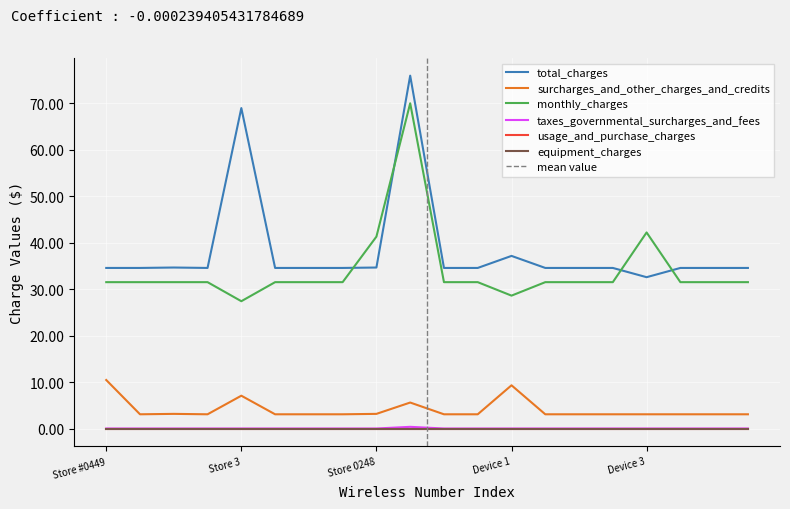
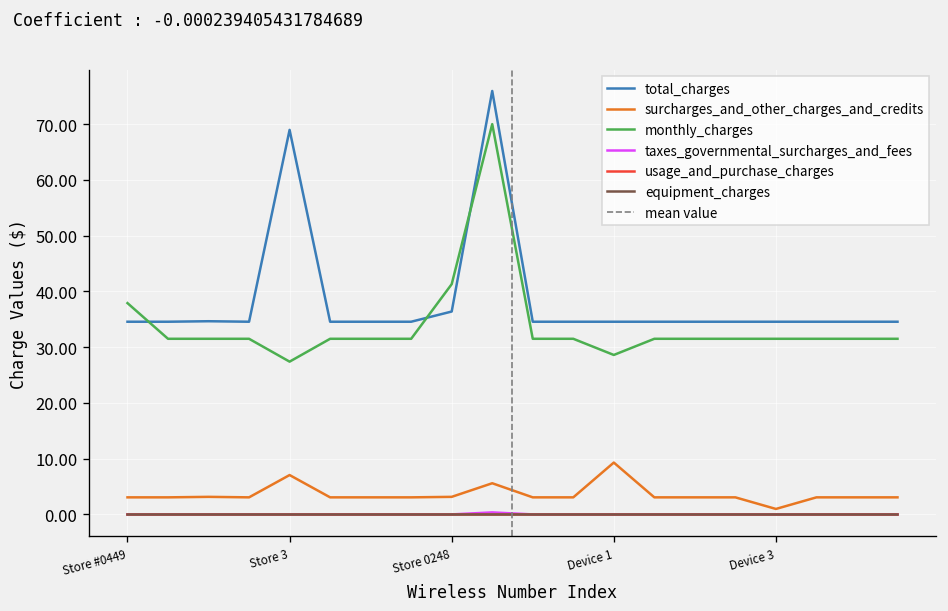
  {
    "total_charges": {
      "Store #0449": 35,
      "Store 3": 69,
-     "Store 0248": 35,
-     "Device 1": 37,
-     "Device 3": 33
+     "Store 0248": 36,
+     "Device 1": 35,
+     "Device 3": 35
    },
    "surcharges_and_other_charges_and_credits": {
-     "Store #0449": 10,
+     "Store #0449": 3,
      "Store 3": 7,
      "Store 0248": 3,
      "Device 1": 9,
-     "Device 3": 3
+     "Device 3": 1
    },
    "monthly_charges": {
-     "Store #0449": 32,
+     "Store #0449": 38,
      "Store 3": 27,
      "Store 0248": 41,
      "Device 1": 29,
-     "Device 3": 42
+     "Device 3": 32
    }
  }
